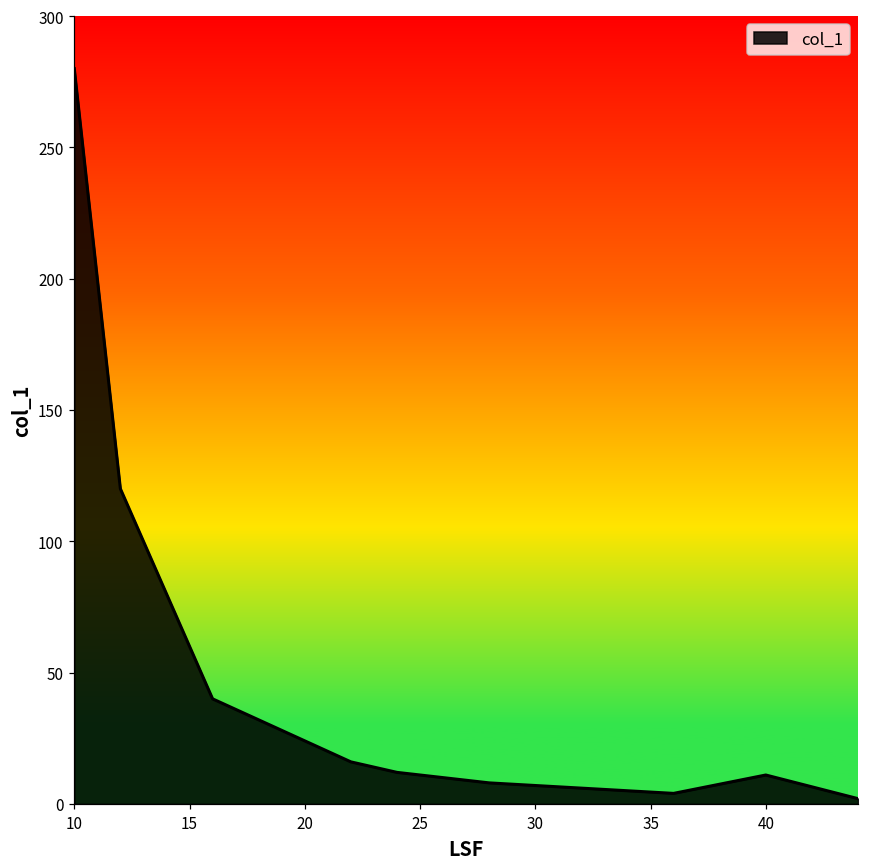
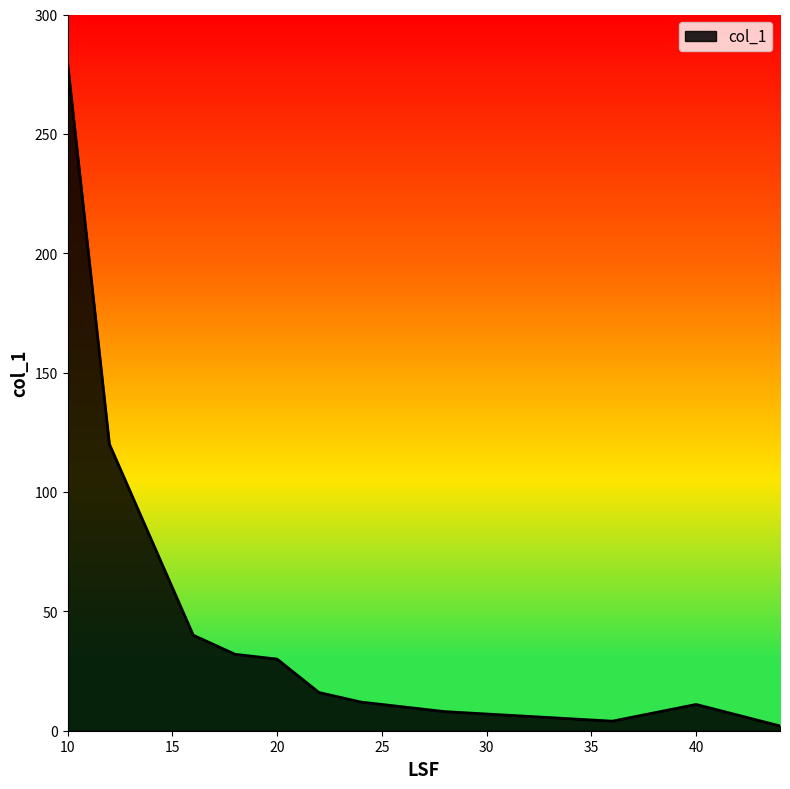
  {
    "10": 280,
-   "20": 24,
+   "20": 30,
    "40": 11
  }
